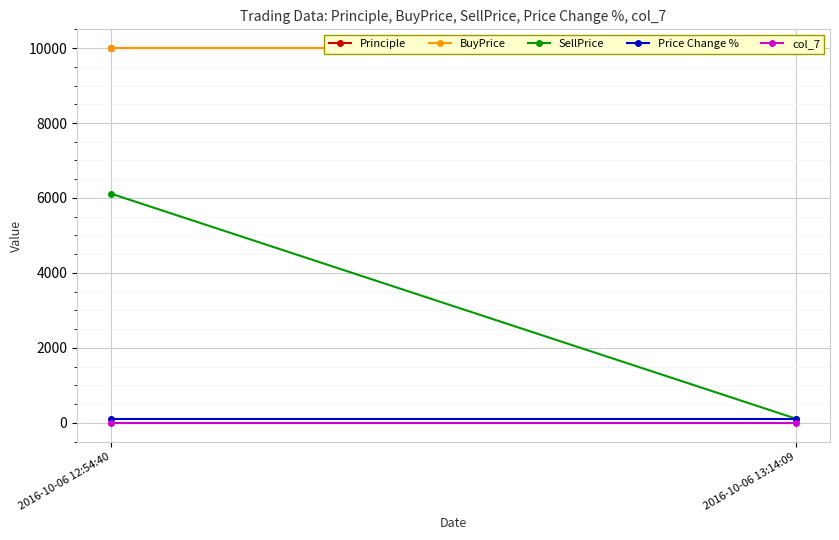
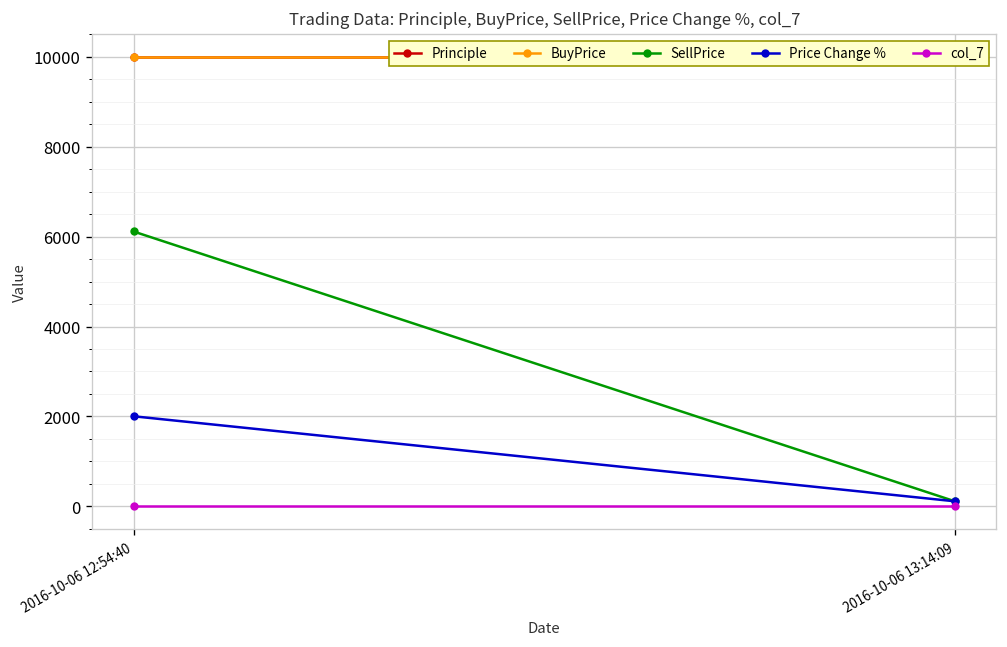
  {
    "BuyPrice": {
      "2016-10-06 12:54:40": 10000
    },
    "SellPrice": {
      "2016-10-06 12:54:40": 6100
    },
    "Price Change %": {
-     "2016-10-06 12:54:40": 100
+     "2016-10-06 12:54:40": 2000
    },
    "col_7": {
      "2016-10-06 12:54:40": 0,
      "2016-10-06 13:14:09": 0
    }
  }
